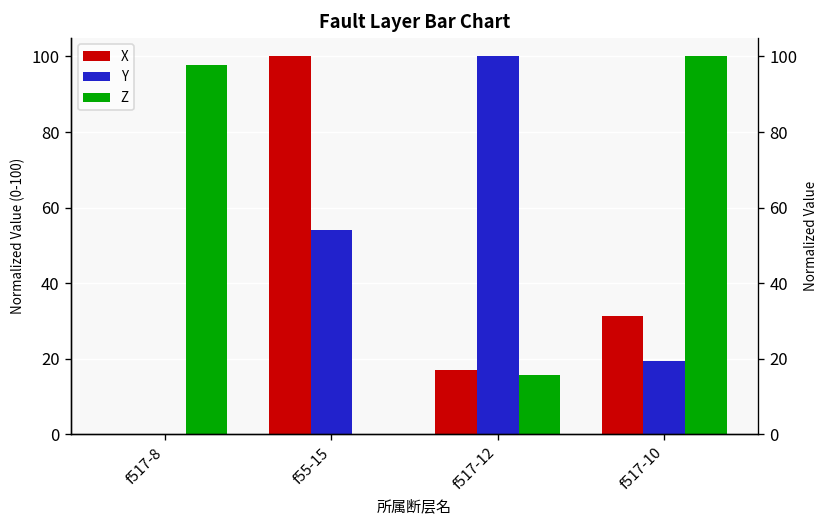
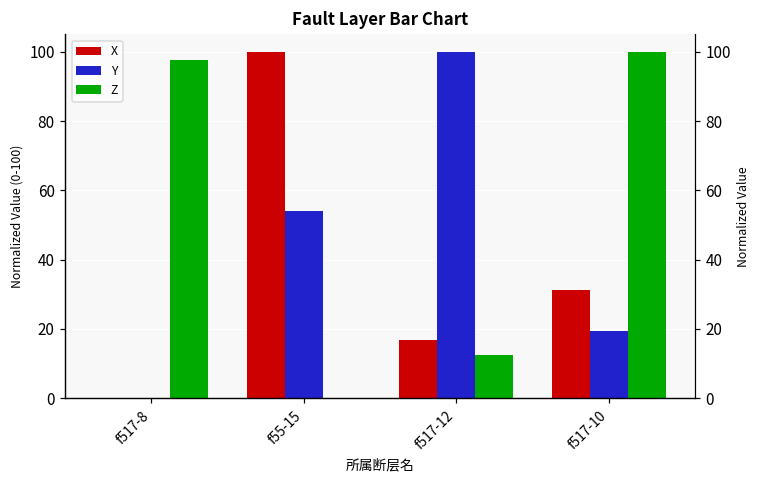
  {
    "X": {
      "f517-8": 0,
      "f55-15": 100,
      "f517-12": 17,
      "f517-10": 31
    },
    "Y": {
      "f517-8": 0,
      "f55-15": 54,
      "f517-12": 100,
      "f517-10": 19
    },
    "Z": {
      "f517-8": 98,
      "f55-15": 0,
-     "f517-12": 16,
+     "f517-12": 12,
      "f517-10": 100
    }
  }
